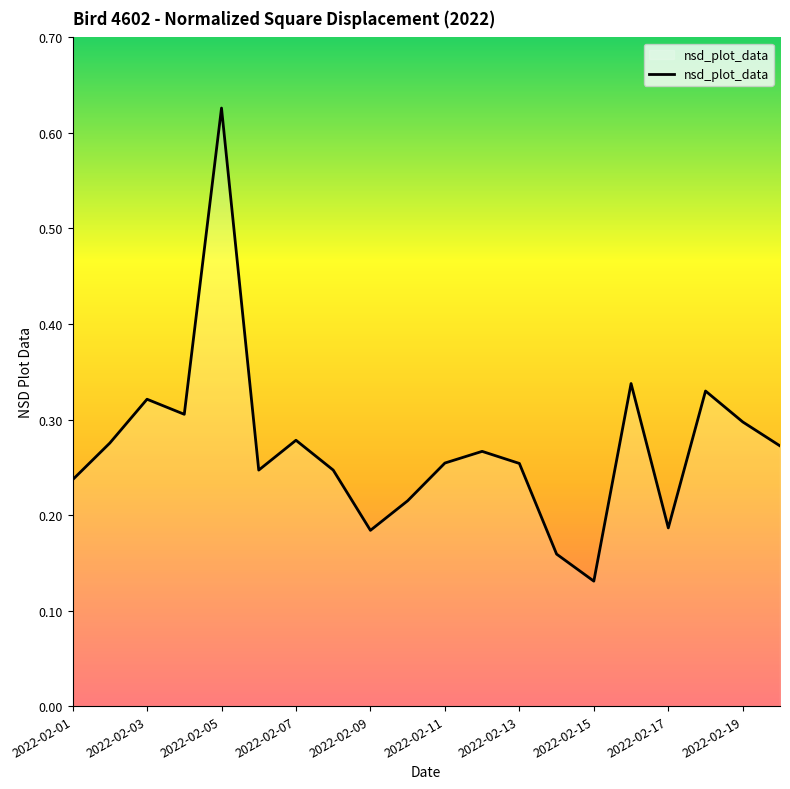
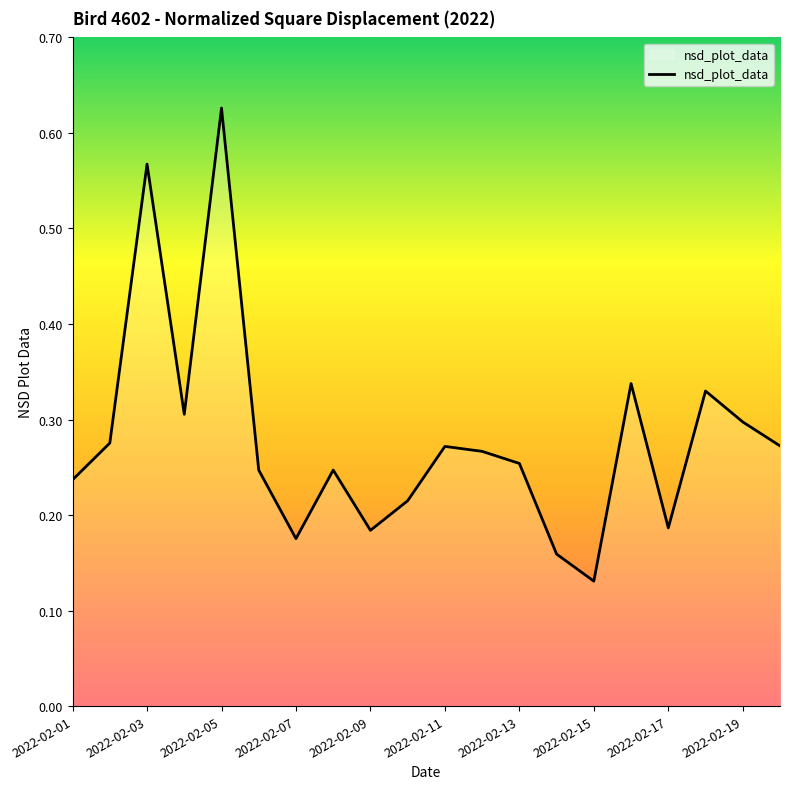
  {
    "2022-02-01": 0.24,
-   "2022-02-03": 0.32,
+   "2022-02-03": 0.57,
    "2022-02-05": 0.63,
-   "2022-02-07": 0.28,
+   "2022-02-07": 0.18,
    "2022-02-09": 0.18,
-   "2022-02-11": 0.25,
+   "2022-02-11": 0.27,
    "2022-02-13": 0.25,
    "2022-02-15": 0.13,
    "2022-02-17": 0.19,
    "2022-02-19": 0.30
  }
